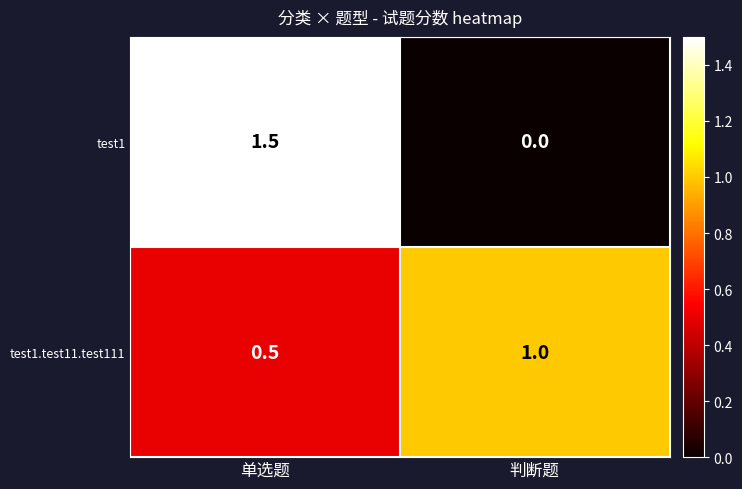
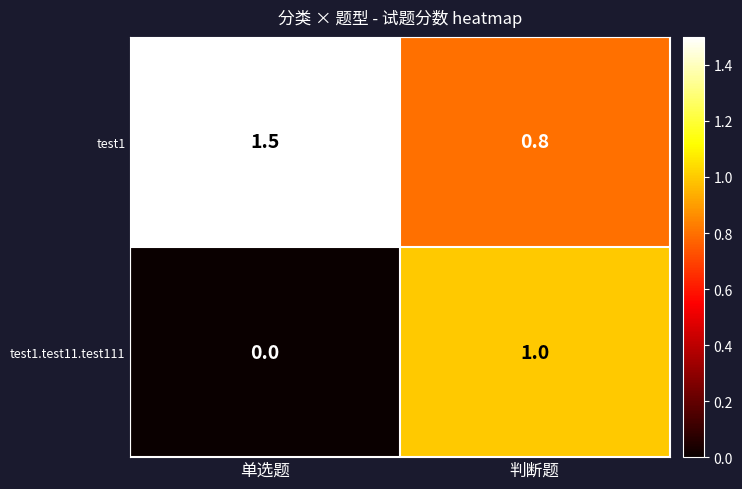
  {
    "test1": {
      "单选题": 1.5,
-     "判断题": 0.0
+     "判断题": 0.8
    },
    "test1.test11.test111": {
-     "单选题": 0.5,
+     "单选题": 0.0,
      "判断题": 1.0
    }
  }
